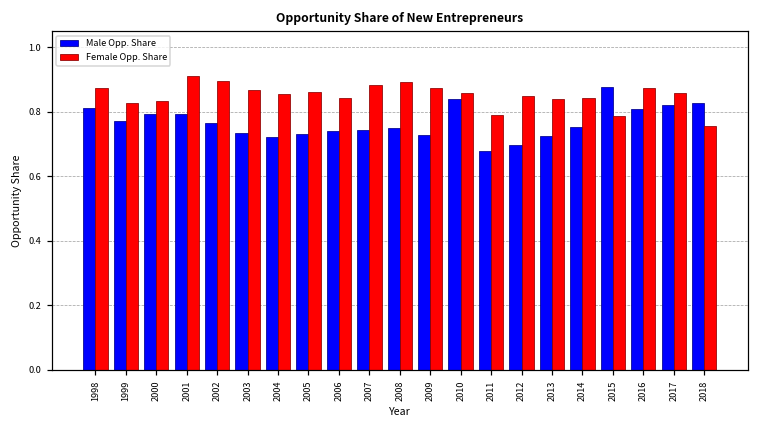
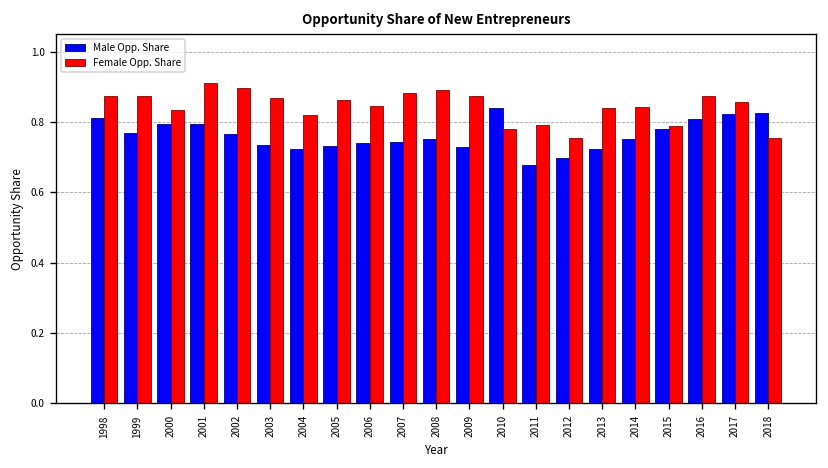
  {
    "Male Opp. Share": {
      "1998": 0.81,
      "1999": 0.77,
      "2000": 0.79,
      "2001": 0.79,
      "2002": 0.77,
      "2003": 0.73,
      "2004": 0.72,
      "2005": 0.73,
      "2006": 0.74,
      "2007": 0.74,
      "2008": 0.75,
      "2009": 0.73,
      "2010": 0.84,
      "2011": 0.68,
      "2012": 0.70,
      "2013": 0.72,
      "2014": 0.75,
-     "2015": 0.88,
+     "2015": 0.78,
      "2016": 0.81,
      "2017": 0.82,
      "2018": 0.83
    },
    "Female Opp. Share": {
      "1998": 0.87,
-     "1999": 0.83,
+     "1999": 0.87,
      "2000": 0.83,
      "2001": 0.91,
      "2002": 0.90,
      "2003": 0.87,
-     "2004": 0.86,
+     "2004": 0.82,
      "2005": 0.86,
      "2006": 0.84,
      "2007": 0.88,
      "2008": 0.89,
      "2009": 0.87,
-     "2010": 0.86,
+     "2010": 0.78,
      "2011": 0.79,
-     "2012": 0.85,
+     "2012": 0.75,
      "2013": 0.84,
      "2014": 0.84,
      "2015": 0.79,
      "2016": 0.87,
      "2017": 0.86,
      "2018": 0.76
    }
  }
